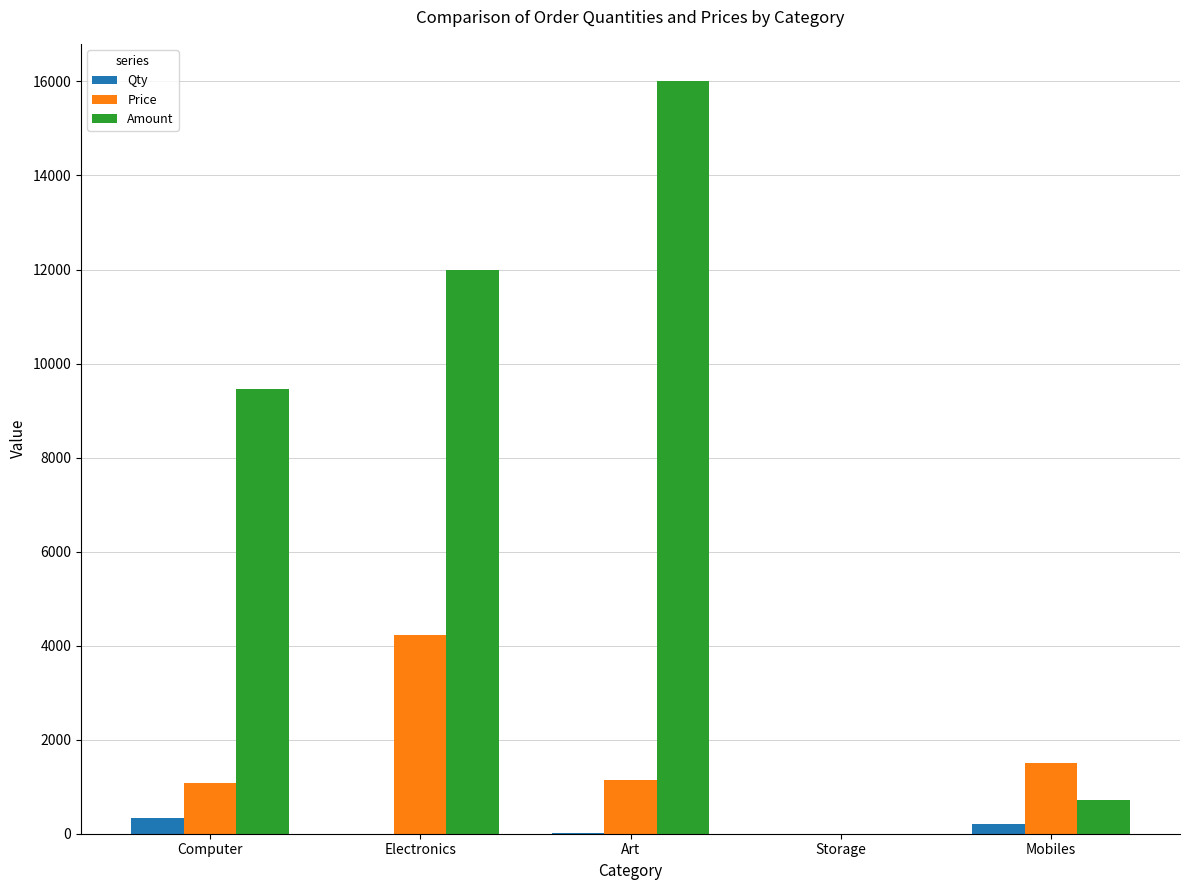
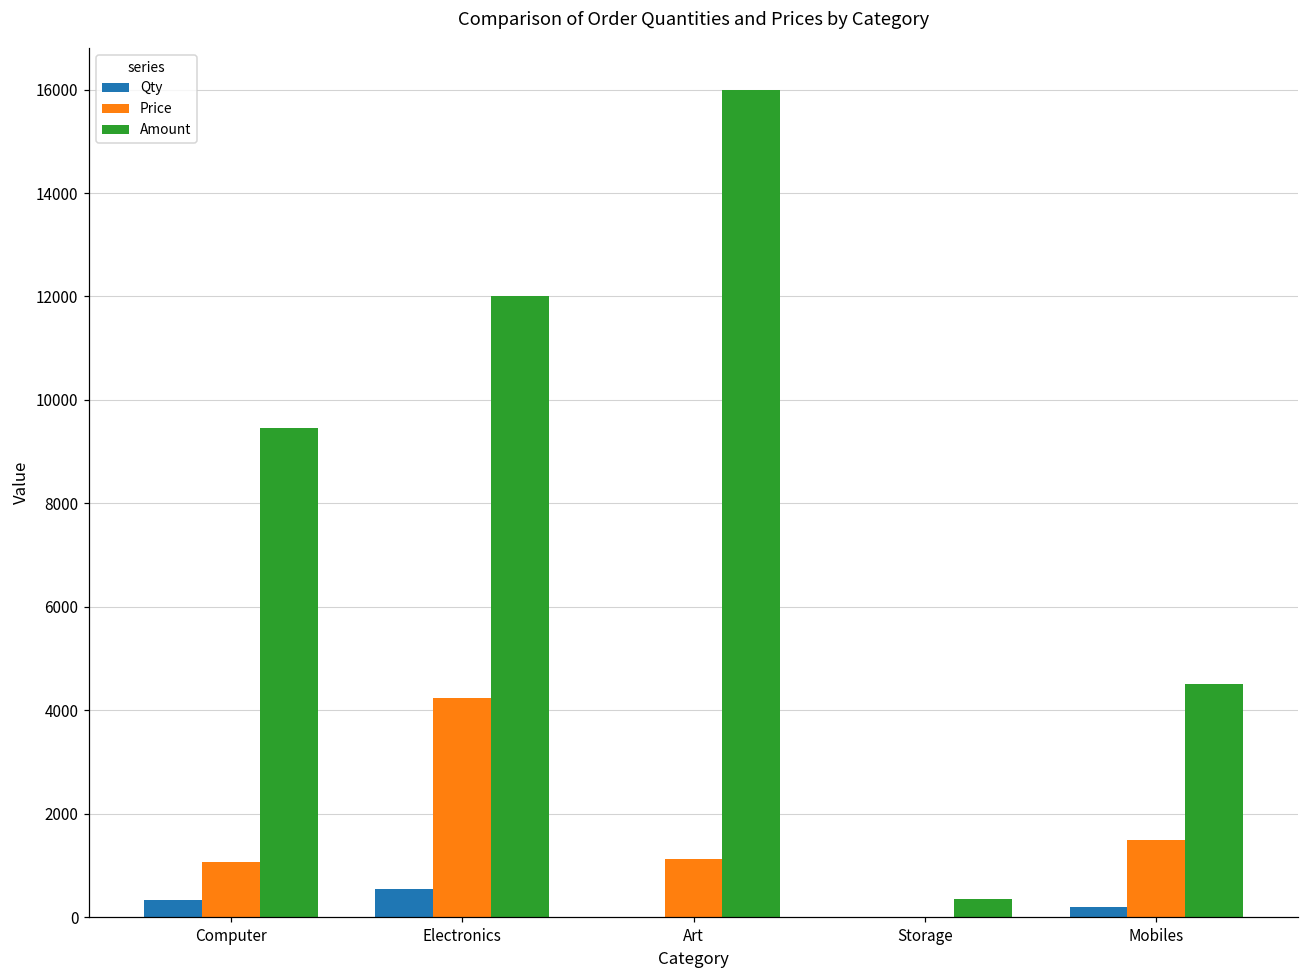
  {
    "Qty": {
      "Computer": 300,
-     "Electronics": 0,
+     "Electronics": 600,
      "Mobiles": 200
    },
    "Price": {
      "Computer": 1100,
      "Electronics": 4200,
      "Art": 1100,
      "Storage": 0,
      "Mobiles": 1500
    },
    "Amount": {
      "Computer": 9500,
      "Electronics": 12000,
      "Art": 16000,
-     "Storage": 0,
-     "Mobiles": 700
+     "Storage": 400,
+     "Mobiles": 4500
    }
  }
